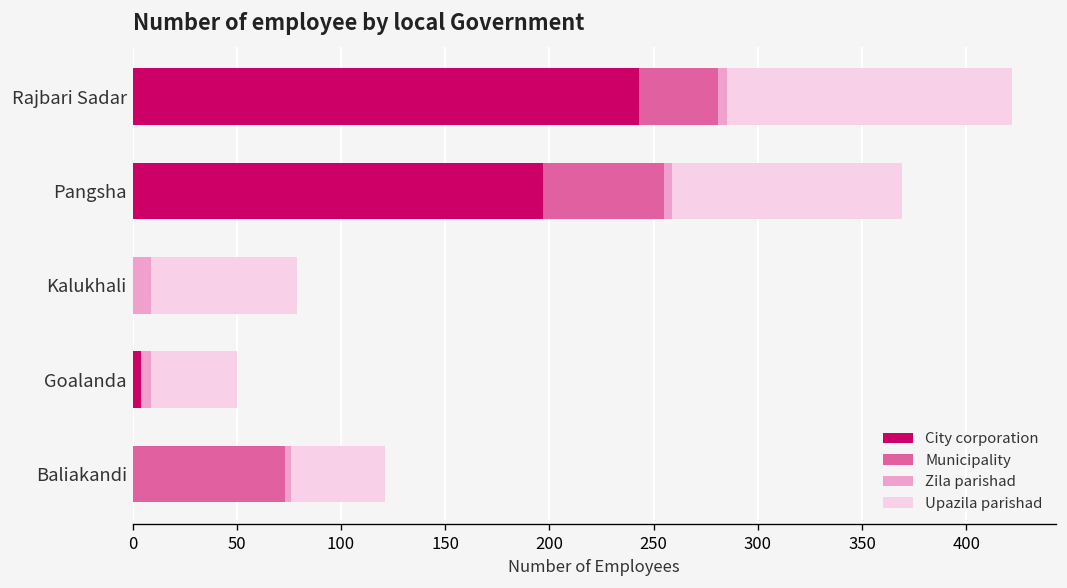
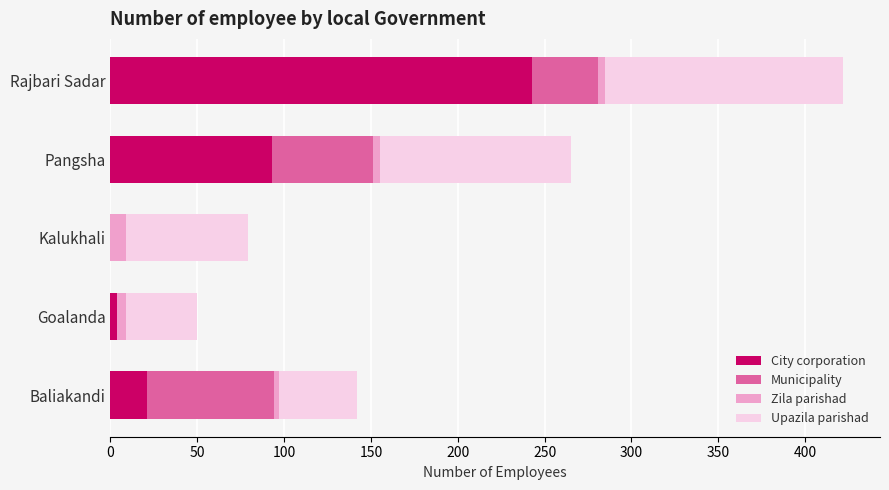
  {
    "City corporation": {
      "Rajbari Sadar": 243,
-     "Pangsha": 197,
+     "Pangsha": 93,
      "Kalukhali": 0,
      "Goalanda": 4,
-     "Baliakandi": 0
+     "Baliakandi": 21
    },
    "Municipality": {
      "Rajbari Sadar": 38,
      "Pangsha": 58,
      "Kalukhali": 0,
      "Goalanda": 0,
      "Baliakandi": 73
    }
  }
